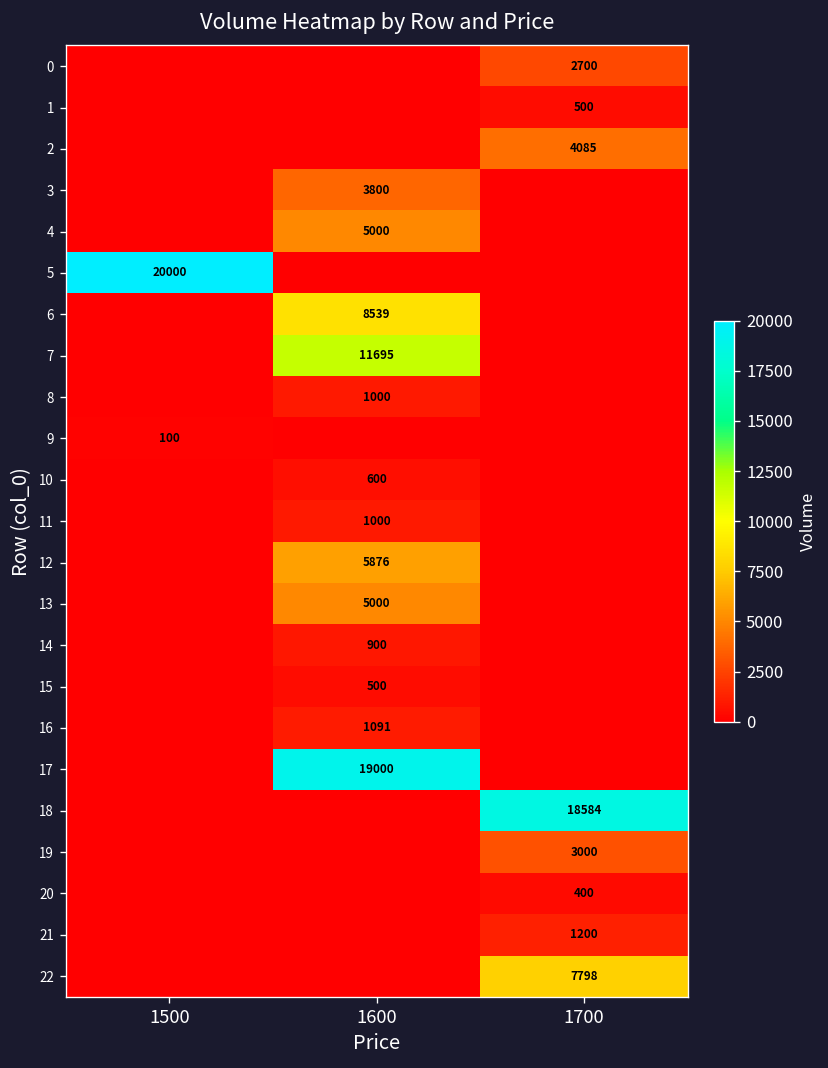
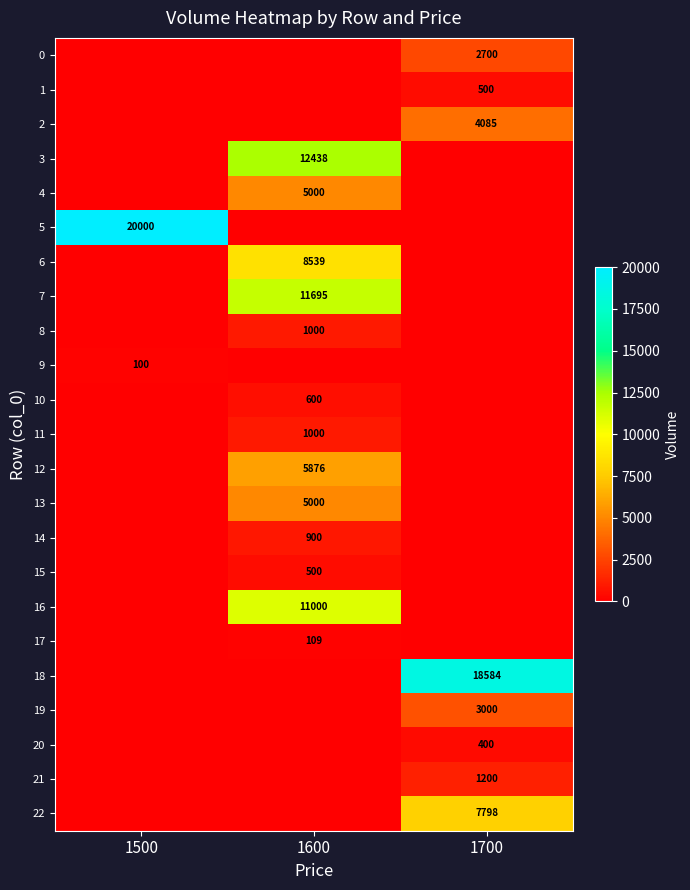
  {
    "0": {
      "1700": 2700
    },
    "1": {
      "1700": 500
    },
    "2": {
      "1700": 4085
    },
    "3": {
-     "1600": 3800
+     "1600": 12438
    },
    "4": {
      "1600": 5000
    },
    "5": {
      "1500": 20000
    },
    "6": {
      "1600": 8539
    },
    "7": {
      "1600": 11695
    },
    "8": {
      "1600": 1000
    },
    "9": {
      "1500": 100
    },
    "10": {
      "1600": 600
    },
    "11": {
      "1600": 1000
    },
    "12": {
      "1600": 5876
    },
    "13": {
      "1600": 5000
    },
    "14": {
      "1600": 900
    },
    "15": {
      "1600": 500
    },
    "16": {
-     "1600": 1091
+     "1600": 11000
    },
    "17": {
-     "1600": 19000
+     "1600": 109
    },
    "18": {
      "1700": 18584
    },
    "19": {
      "1700": 3000
    },
    "20": {
      "1700": 400
    },
    "21": {
      "1700": 1200
    },
    "22": {
      "1700": 7798
    }
  }
